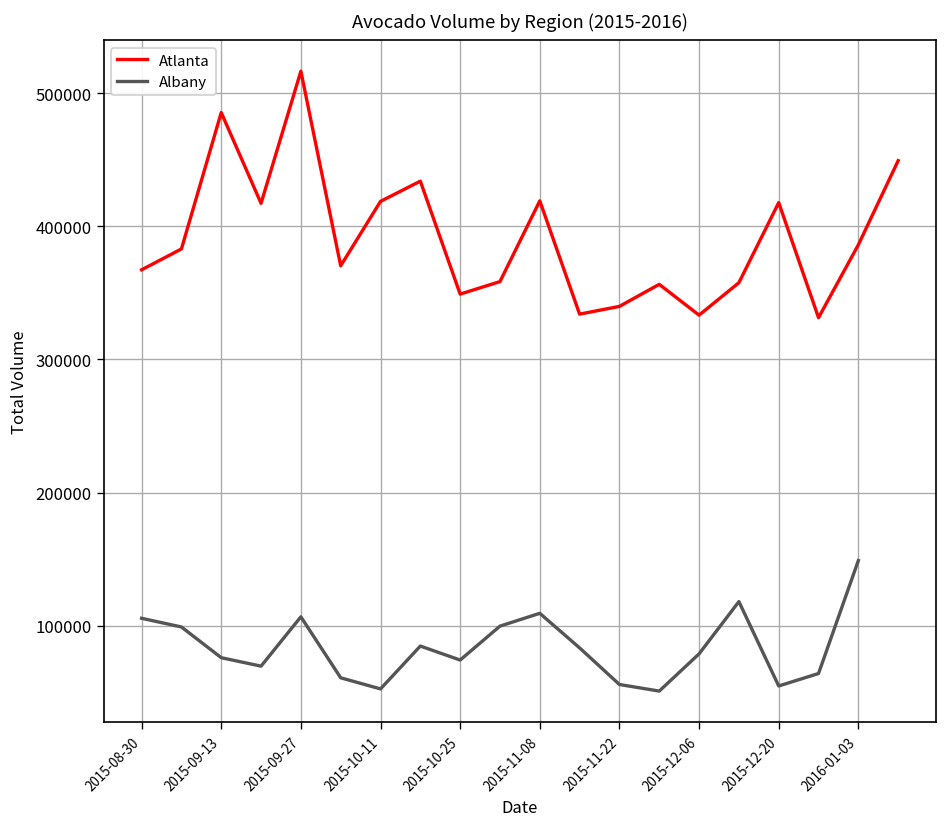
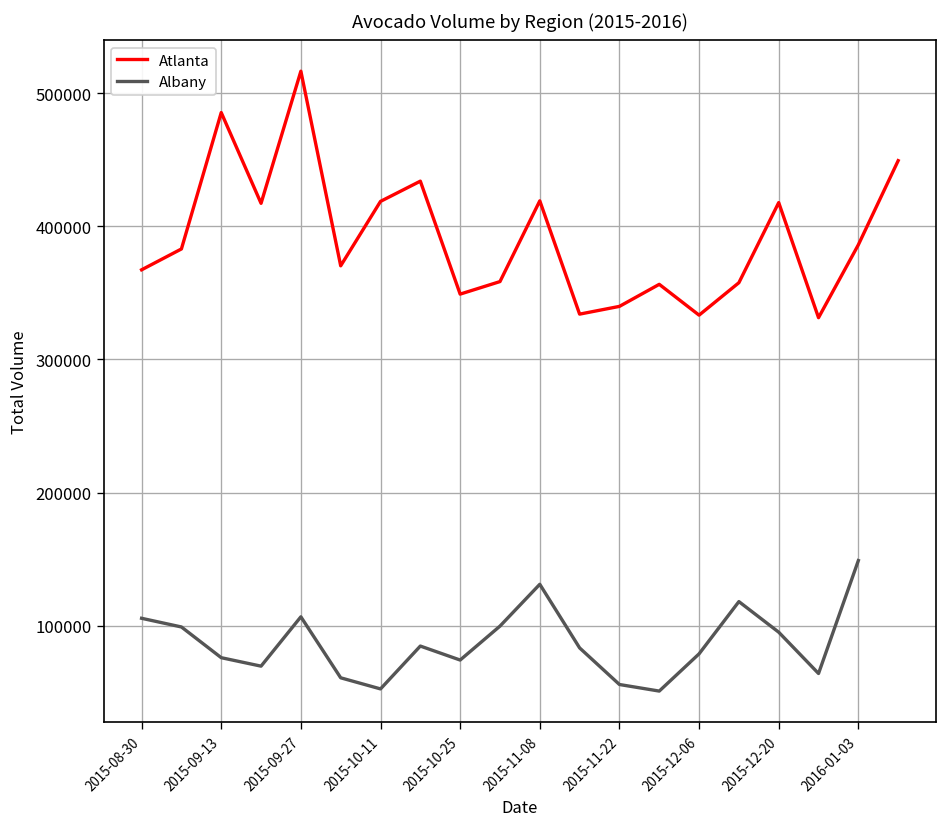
  {
    "Atlanta": {
      "2015-08-30": 367000,
      "2015-09-13": 485000,
      "2015-09-27": 516000,
      "2015-10-11": 419000,
      "2015-10-25": 349000,
      "2015-11-08": 419000,
      "2015-11-22": 340000,
      "2015-12-06": 333000,
      "2015-12-20": 418000,
      "2016-01-03": 386000
    },
    "Albany": {
      "2015-08-30": 106000,
      "2015-09-13": 76000,
      "2015-09-27": 107000,
      "2015-10-11": 53000,
      "2015-10-25": 74000,
-     "2015-11-08": 109000,
+     "2015-11-08": 131000,
      "2015-11-22": 56000,
      "2015-12-06": 79000,
-     "2015-12-20": 55000,
+     "2015-12-20": 95000,
      "2016-01-03": 149000
    }
  }
